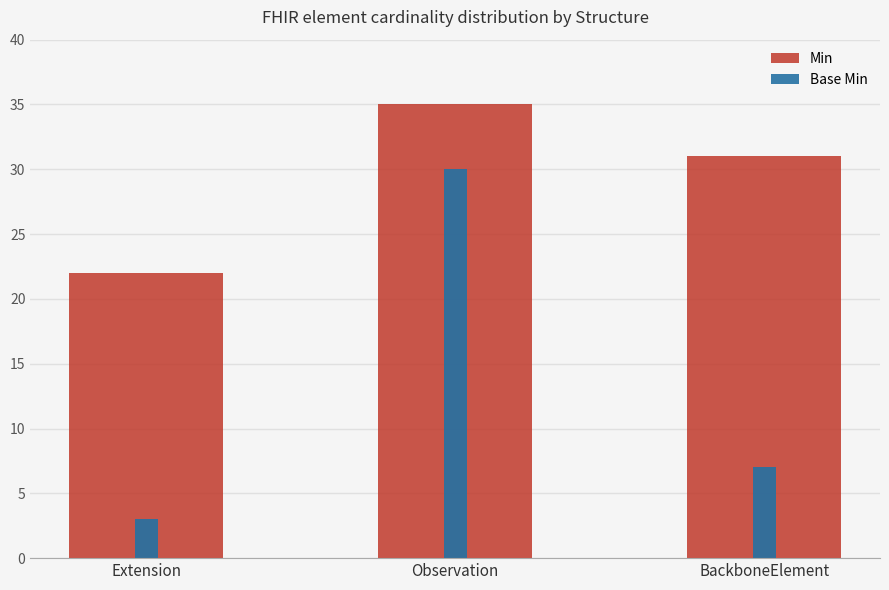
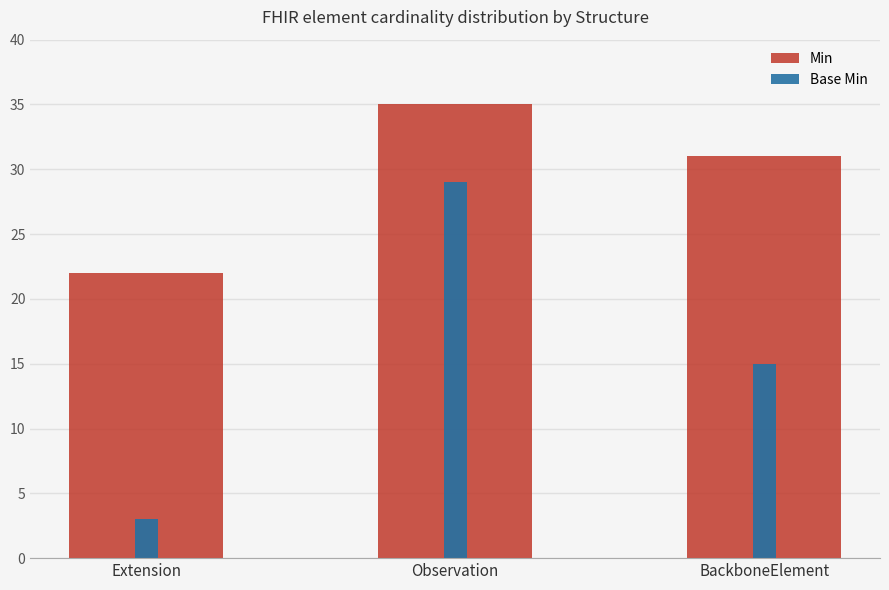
  {
    "Min": {
      "Extension": 22,
      "Observation": 35,
      "BackboneElement": 31
    },
    "Base Min": {
-     "Observation": 30,
-     "BackboneElement": 7
+     "Observation": 29,
+     "BackboneElement": 15
    }
  }
